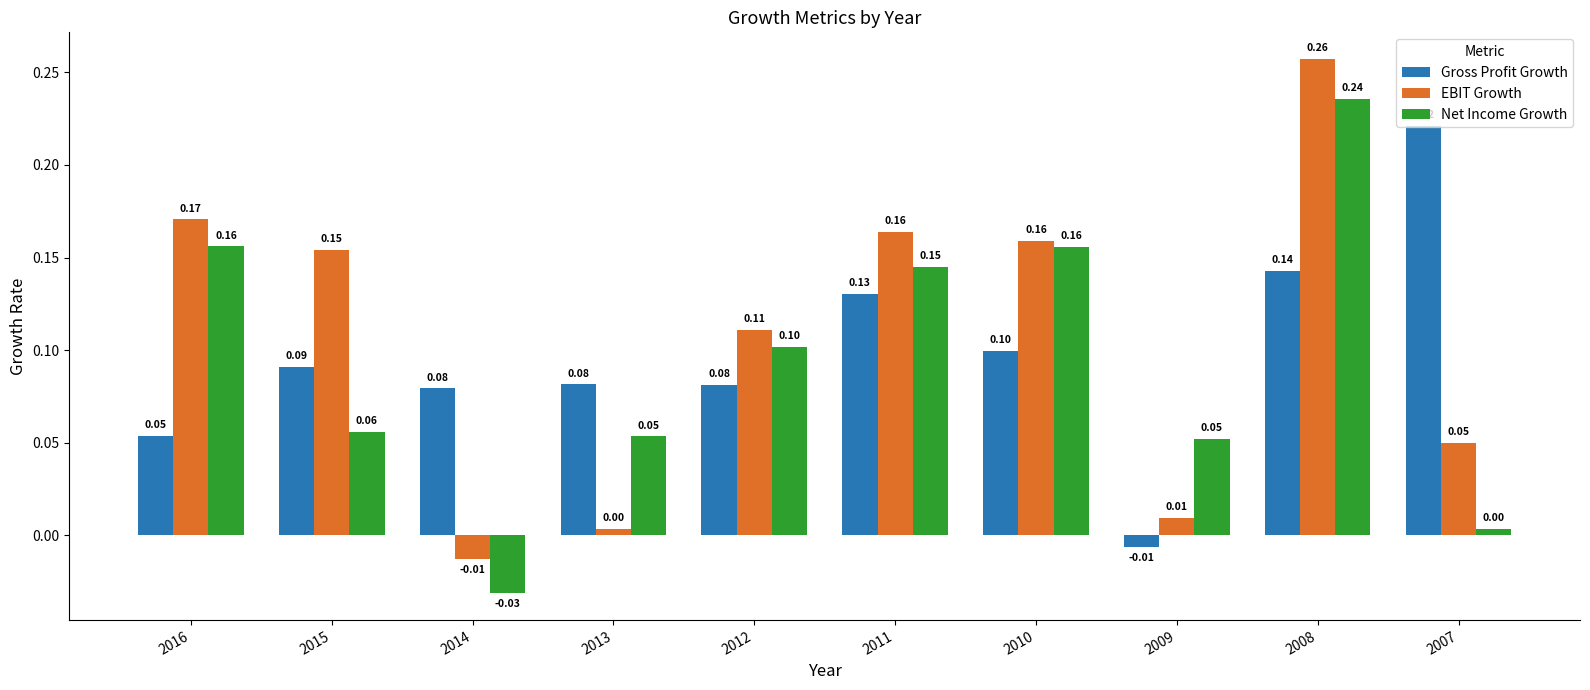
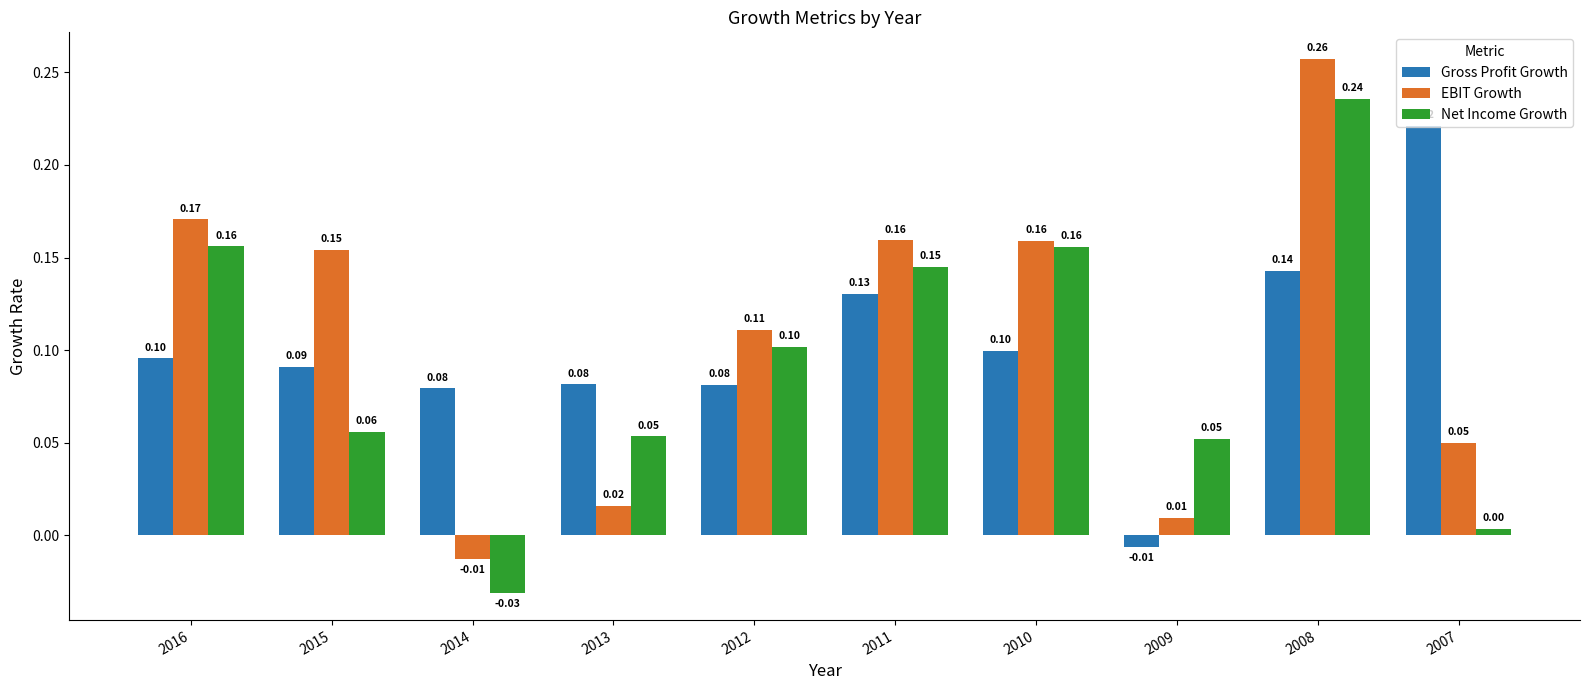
  {
    "Gross Profit Growth": {
-     "2016": 0.05,
+     "2016": 0.10,
      "2015": 0.09,
      "2014": 0.08,
      "2013": 0.08,
      "2012": 0.08,
      "2011": 0.13,
      "2010": 0.10,
      "2009": -0.01,
      "2008": 0.14
    },
    "EBIT Growth": {
      "2016": 0.17,
      "2015": 0.15,
      "2014": -0.01,
-     "2013": 0.00,
+     "2013": 0.02,
      "2012": 0.11,
-     "2011": 0.164,
+     "2011": 0.159,
      "2010": 0.16,
      "2009": 0.01,
      "2008": 0.26,
      "2007": 0.05
    },
    "Net Income Growth": {
      "2016": 0.16,
      "2015": 0.06,
      "2014": -0.03,
      "2013": 0.05,
      "2012": 0.10,
      "2011": 0.15,
      "2010": 0.16,
      "2009": 0.05,
      "2008": 0.24,
      "2007": 0.00
    }
  }
